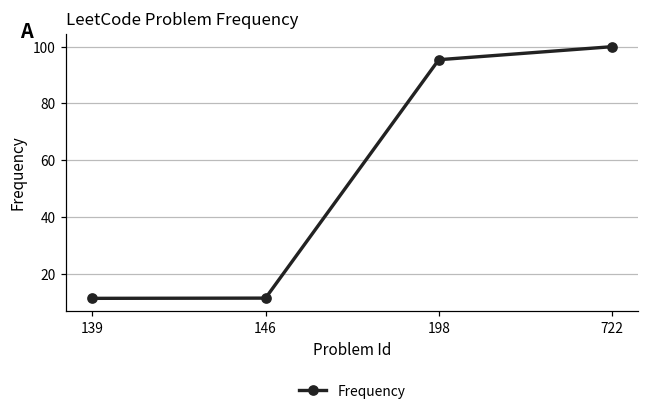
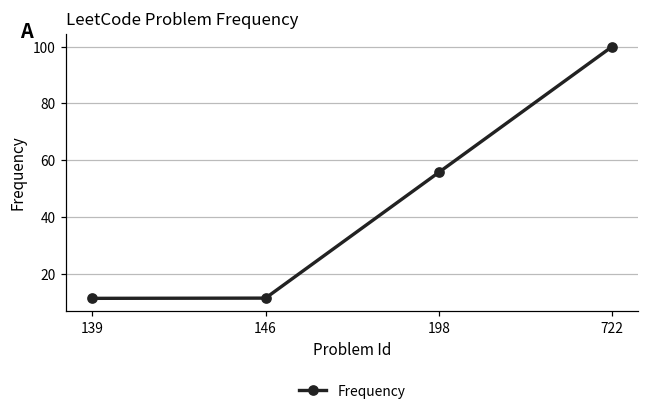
  {
    "139": 11,
    "146": 11,
-   "198": 95,
+   "198": 56,
    "722": 100
  }
